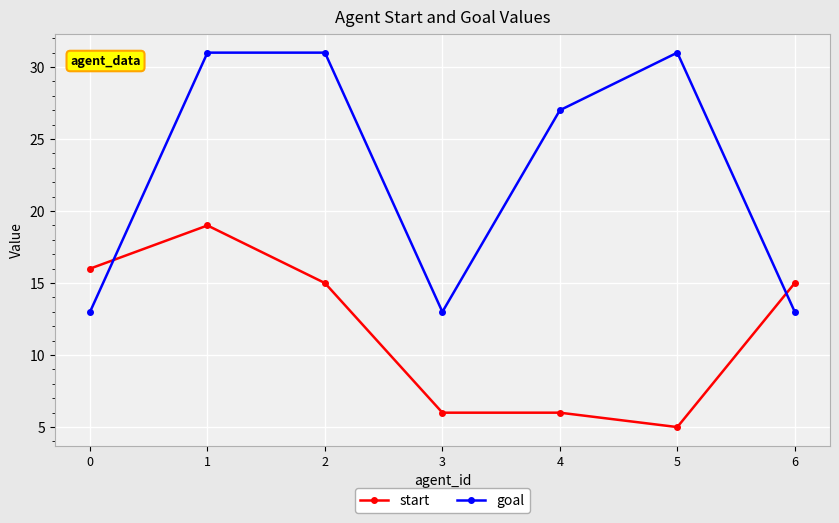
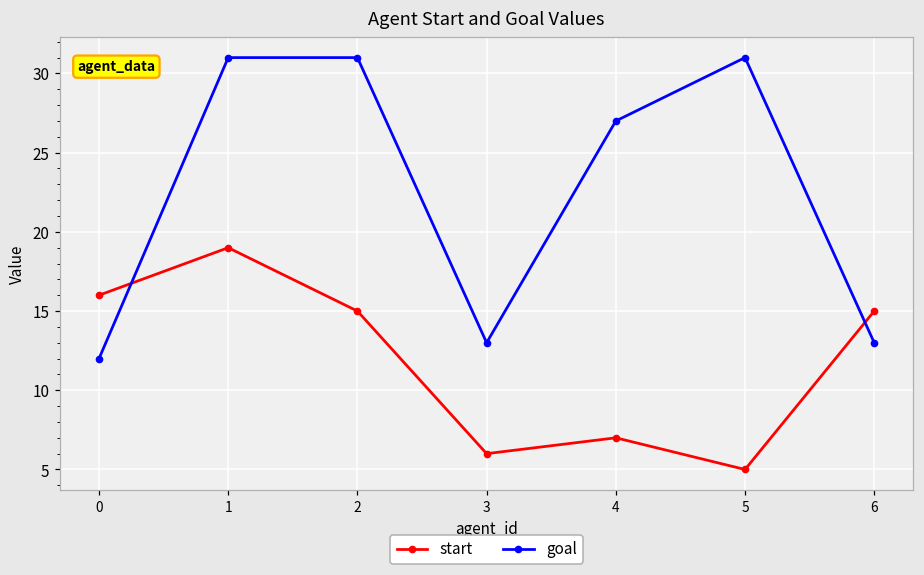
  {
    "start": {
      "0": 16,
      "1": 19,
      "2": 15,
      "3": 6,
-     "4": 6,
+     "4": 7,
      "5": 5,
      "6": 15
    },
    "goal": {
-     "0": 13,
+     "0": 12,
      "1": 31,
      "2": 31,
      "3": 13,
      "4": 27,
      "5": 31,
      "6": 13
    }
  }
